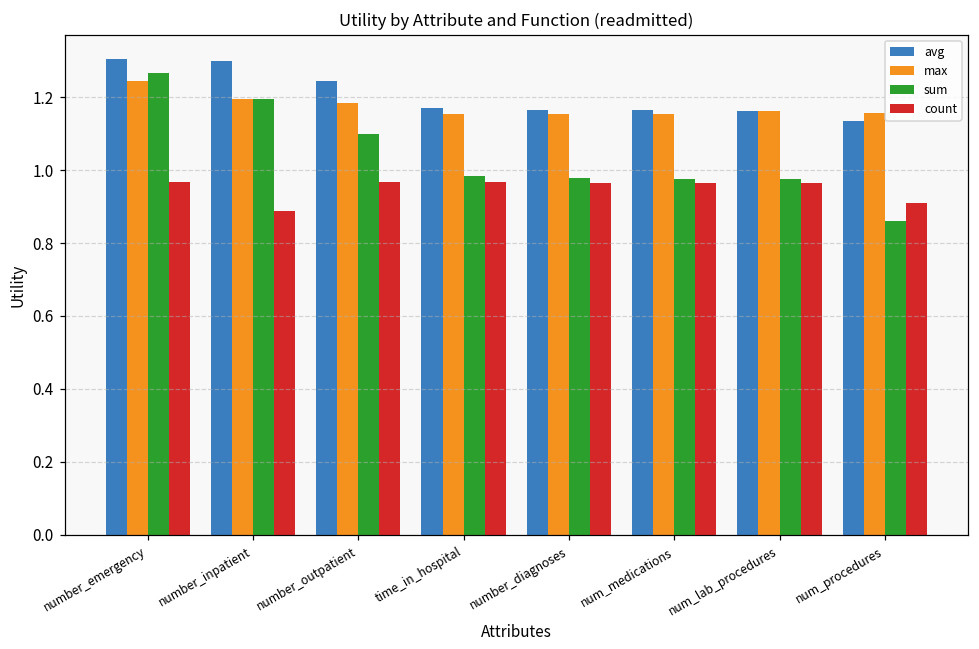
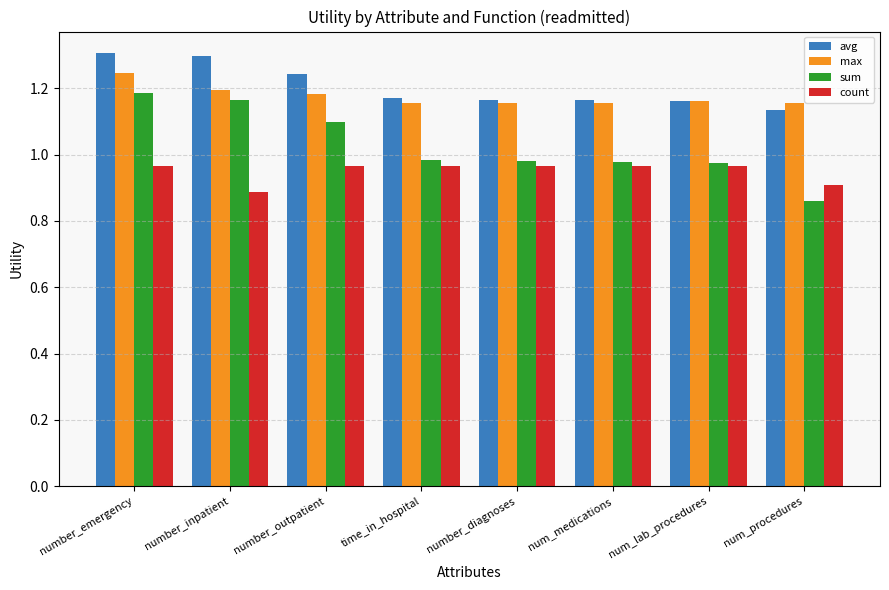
  {
    "avg": {
      "number_emergency": 1.31,
      "number_inpatient": 1.30,
      "number_outpatient": 1.24,
      "time_in_hospital": 1.17,
      "number_diagnoses": 1.16,
      "num_medications": 1.16,
      "num_lab_procedures": 1.16,
      "num_procedures": 1.13
    },
    "max": {
      "number_emergency": 1.24,
      "number_inpatient": 1.20,
      "number_outpatient": 1.18,
      "time_in_hospital": 1.15,
      "number_diagnoses": 1.15,
      "num_medications": 1.15,
      "num_lab_procedures": 1.16,
      "num_procedures": 1.16
    },
    "sum": {
-     "number_emergency": 1.26,
-     "number_inpatient": 1.19,
+     "number_emergency": 1.18,
+     "number_inpatient": 1.16,
      "number_outpatient": 1.10,
      "time_in_hospital": 0.98,
      "number_diagnoses": 0.98,
      "num_medications": 0.98,
      "num_lab_procedures": 0.98,
      "num_procedures": 0.86
    },
    "count": {
      "number_emergency": 0.97,
      "number_inpatient": 0.89,
      "number_outpatient": 0.97,
      "time_in_hospital": 0.97,
      "number_diagnoses": 0.97,
      "num_medications": 0.97,
      "num_lab_procedures": 0.97,
      "num_procedures": 0.91
    }
  }
